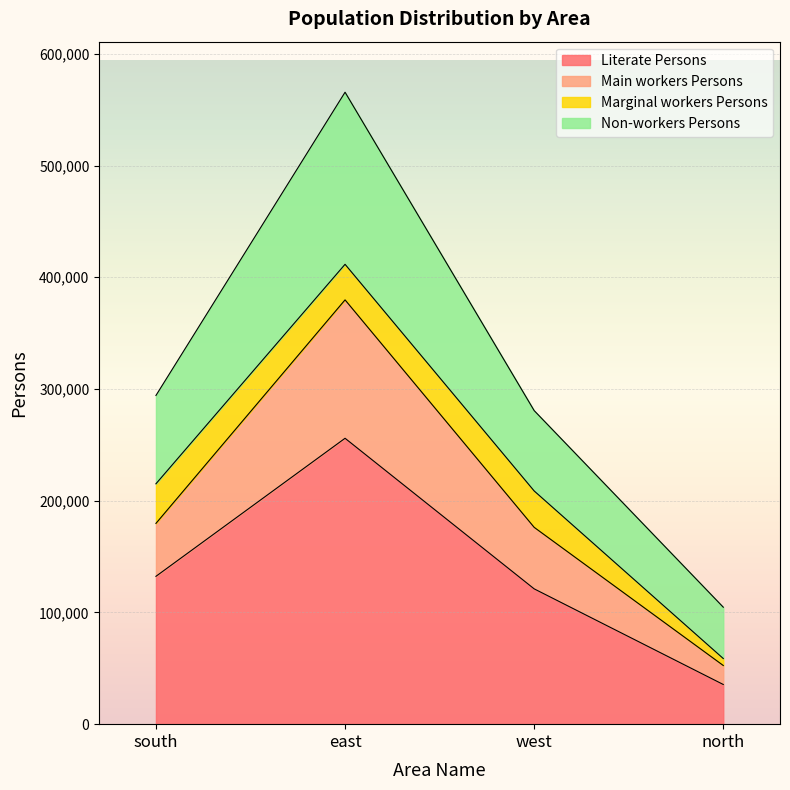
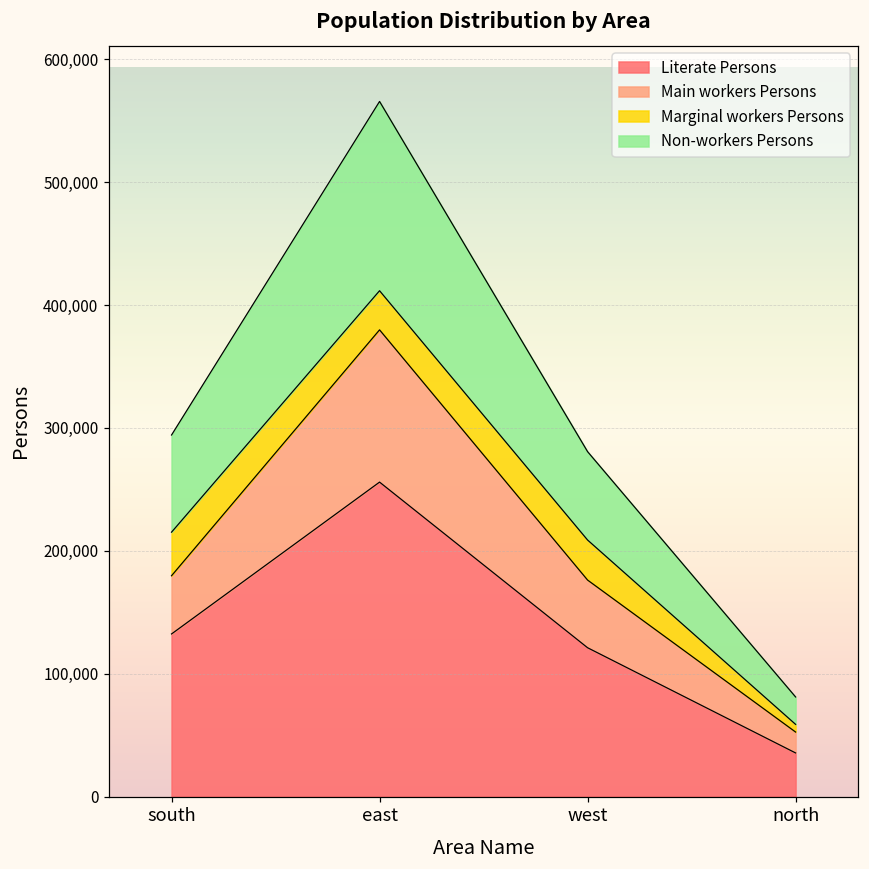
  {
    "Marginal workers Persons": {
      "south": "35,000",
      "east": "32,000",
      "west": "33,000",
      "north": "6,000"
    },
    "Non-workers Persons": {
      "south": "79,000",
      "east": "154,000",
      "west": "72,000",
-     "north": "46,000"
+     "north": "22,000"
    }
  }
